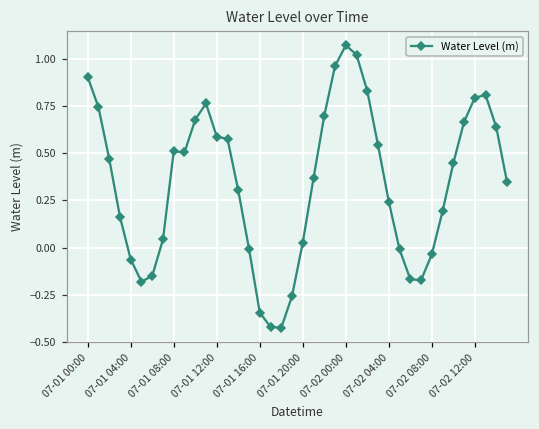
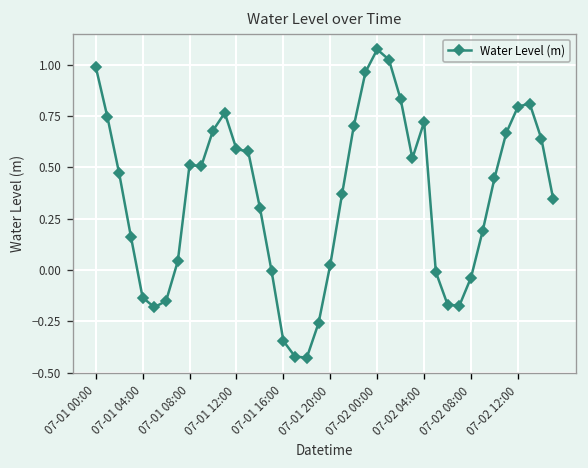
  {
-   "07-01 00:00": 0.91,
-   "07-01 04:00": -0.06,
+   "07-01 00:00": 0.99,
+   "07-01 04:00": -0.13,
    "07-01 08:00": 0.51,
    "07-01 12:00": 0.59,
    "07-01 16:00": -0.34,
    "07-01 20:00": 0.03,
    "07-02 00:00": 1.07,
-   "07-02 04:00": 0.24,
+   "07-02 04:00": 0.72,
    "07-02 08:00": -0.04,
    "07-02 12:00": 0.79
  }
